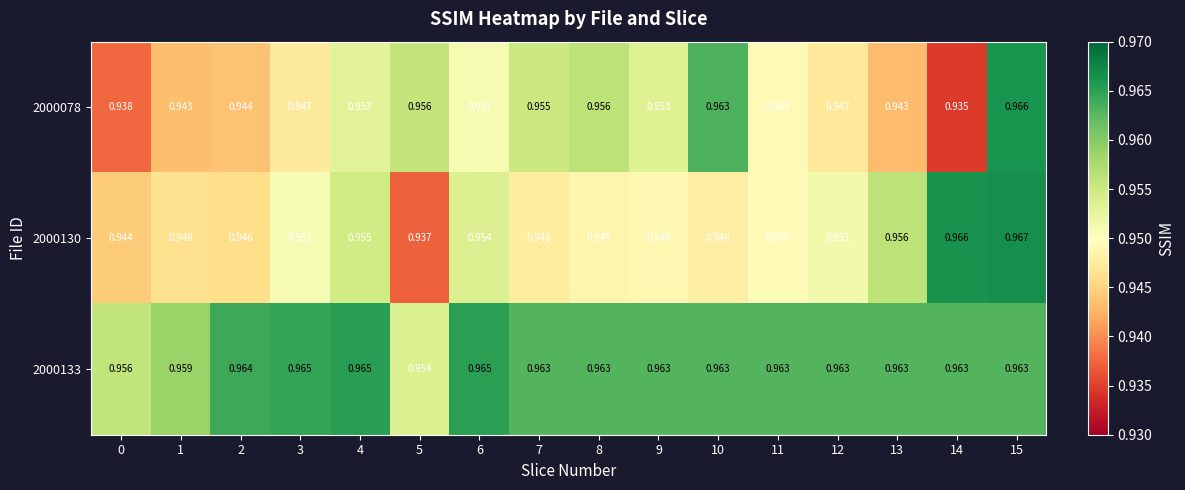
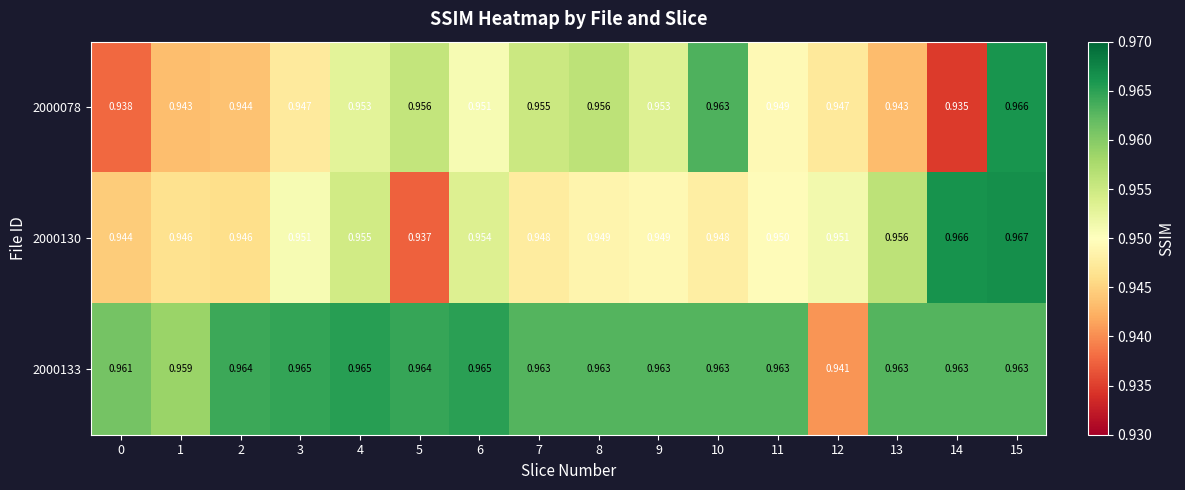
  {
    "2000078": {
      "0": 0.938,
      "1": 0.943,
      "2": 0.944,
      "3": 0.947,
      "4": 0.953,
      "5": 0.956,
      "6": 0.951,
      "7": 0.955,
      "8": 0.956,
      "9": 0.953,
      "10": 0.963,
      "11": 0.949,
      "12": 0.947,
      "13": 0.943,
      "14": 0.935,
      "15": 0.966
    },
    "2000130": {
      "0": 0.944,
      "1": 0.946,
      "2": 0.946,
      "3": 0.951,
      "4": 0.955,
      "5": 0.937,
      "6": 0.954,
      "7": 0.948,
      "8": 0.949,
      "9": 0.949,
      "10": 0.948,
      "11": 0.950,
      "12": 0.951,
      "13": 0.956,
      "14": 0.966,
      "15": 0.967
    },
    "2000133": {
-     "0": 0.956,
+     "0": 0.961,
      "1": 0.959,
      "2": 0.964,
      "3": 0.965,
      "4": 0.965,
-     "5": 0.954,
+     "5": 0.964,
      "6": 0.965,
      "7": 0.963,
      "8": 0.963,
      "9": 0.963,
      "10": 0.963,
      "11": 0.963,
-     "12": 0.963,
+     "12": 0.941,
      "13": 0.963,
      "14": 0.963,
      "15": 0.963
    }
  }
